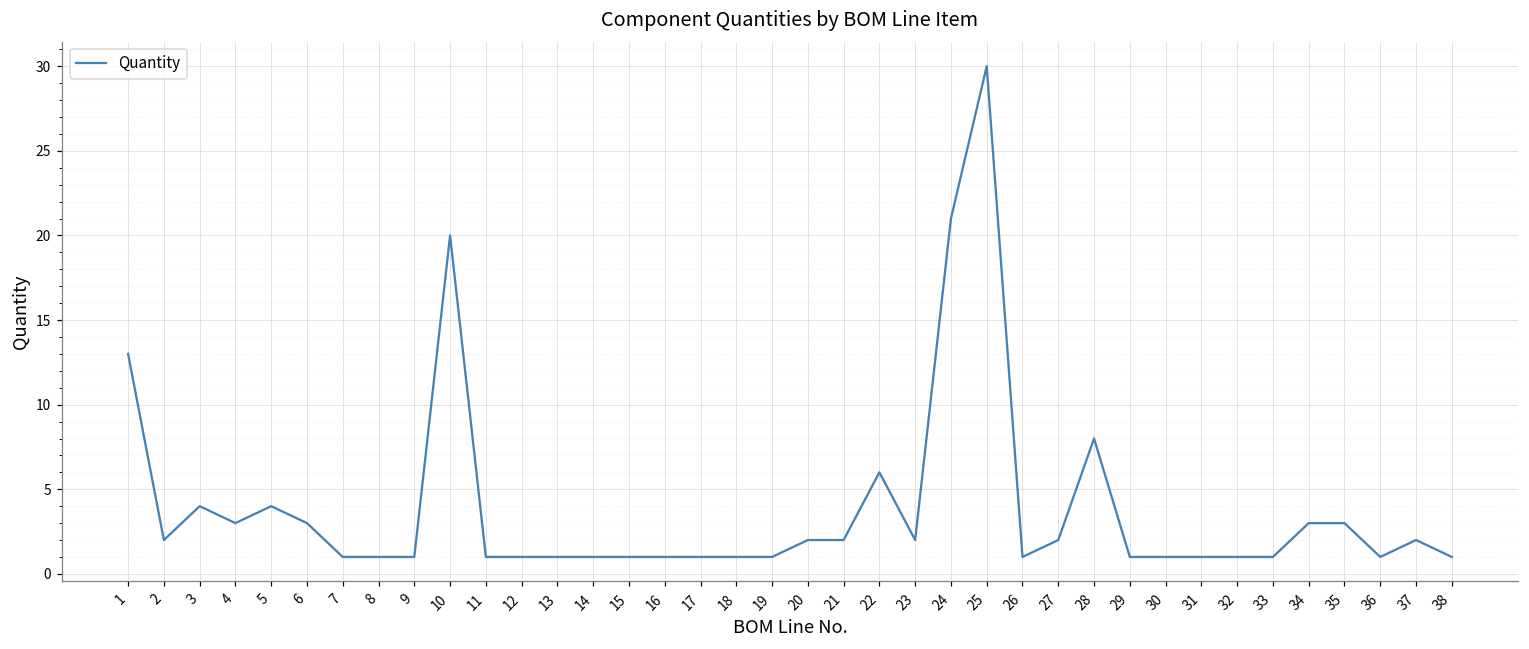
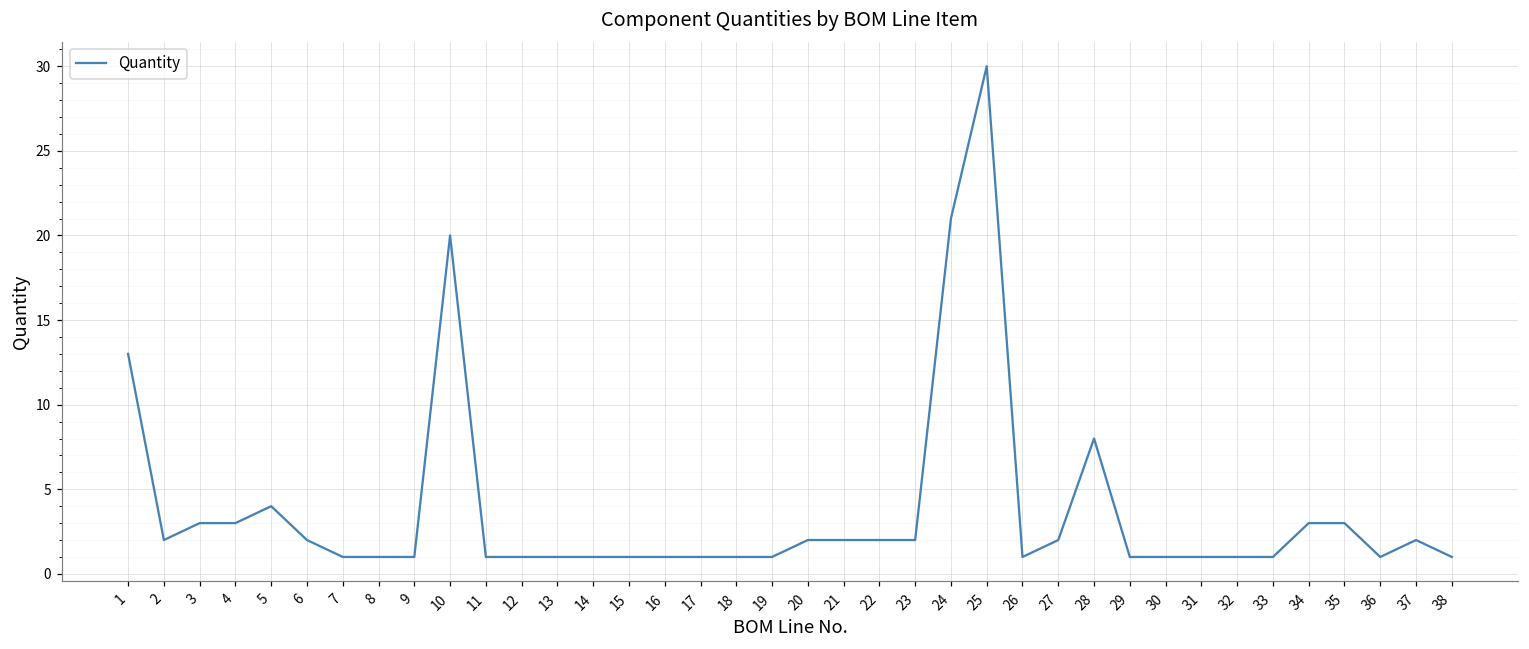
  {
    "1": 13,
    "2": 2,
-   "3": 4,
+   "3": 3,
    "4": 3,
    "5": 4,
-   "6": 3,
+   "6": 2,
    "7": 1,
    "8": 1,
    "9": 1,
    "10": 20,
    "11": 1,
    "12": 1,
    "13": 1,
    "14": 1,
    "15": 1,
    "16": 1,
    "17": 1,
    "18": 1,
    "19": 1,
    "20": 2,
    "21": 2,
-   "22": 6,
+   "22": 2,
    "23": 2,
    "24": 21,
    "25": 30,
    "26": 1,
    "27": 2,
    "28": 8,
    "29": 1,
    "30": 1,
    "31": 1,
    "32": 1,
    "33": 1,
    "34": 3,
    "35": 3,
    "36": 1,
    "37": 2,
    "38": 1
  }
